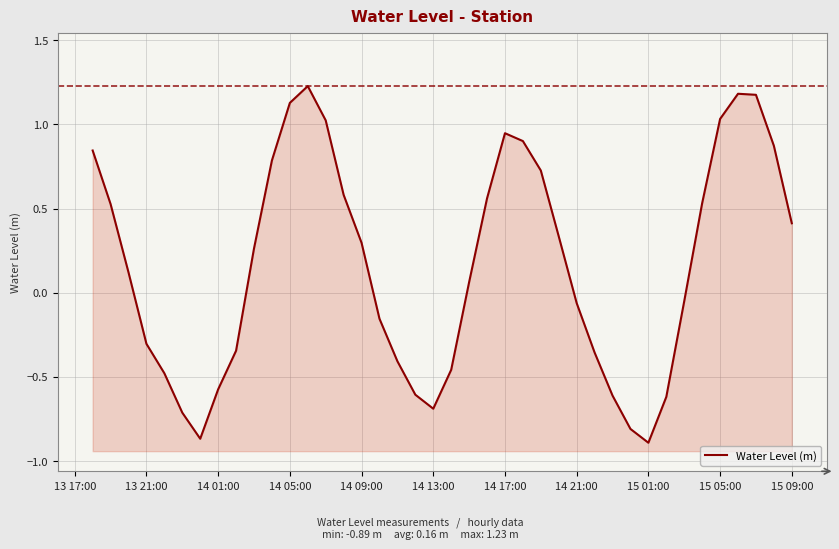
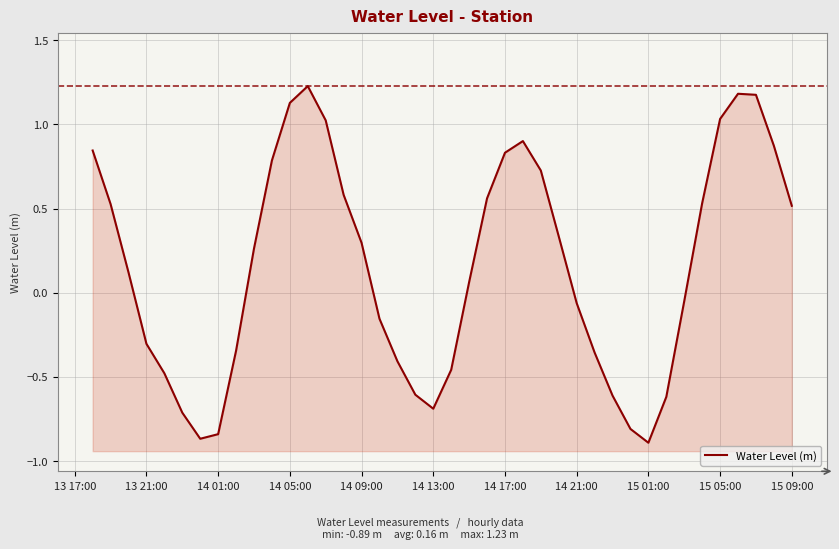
  {
    "13 21:00": -0.30,
-   "14 01:00": -0.57,
+   "14 01:00": -0.84,
    "14 05:00": 1.13,
    "14 09:00": 0.30,
    "14 13:00": -0.69,
-   "14 17:00": 0.95,
+   "14 17:00": 0.83,
    "14 21:00": -0.06,
    "15 01:00": -0.89,
    "15 05:00": 1.03,
-   "15 09:00": 0.41
+   "15 09:00": 0.52
  }
